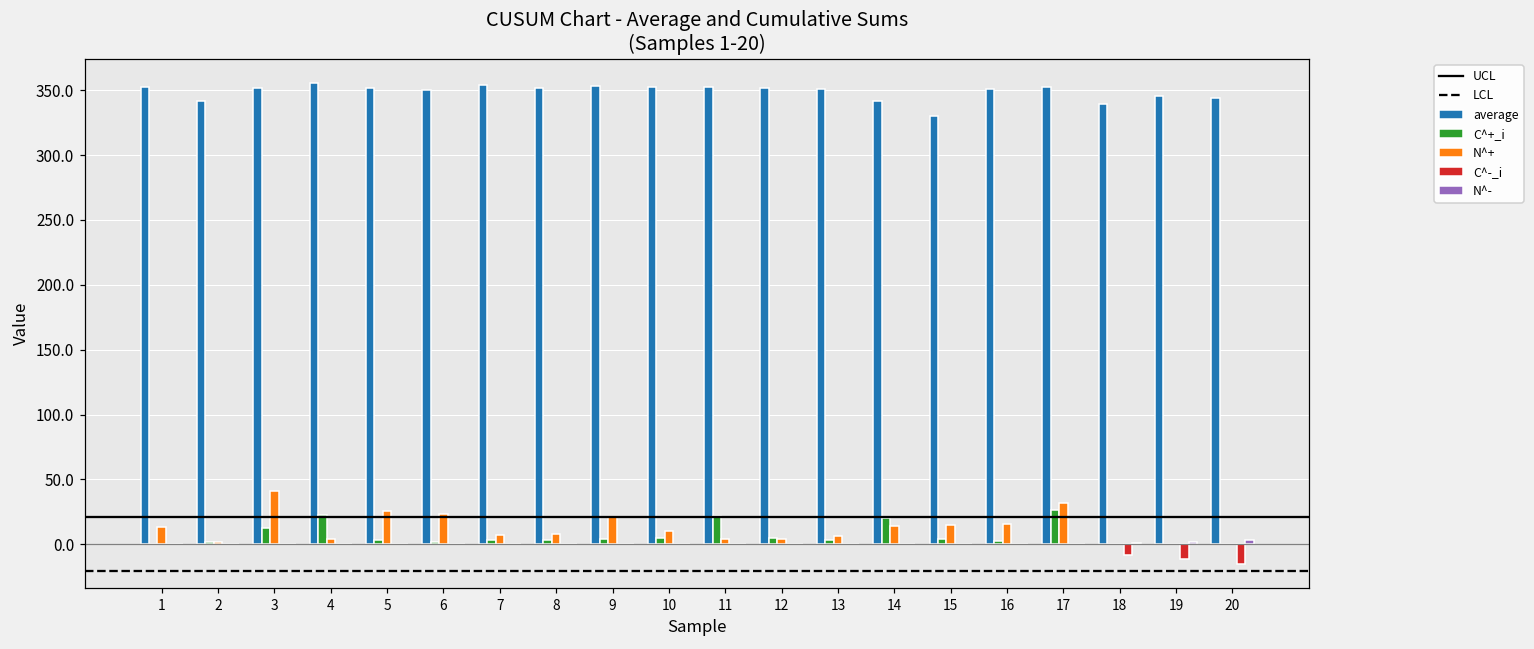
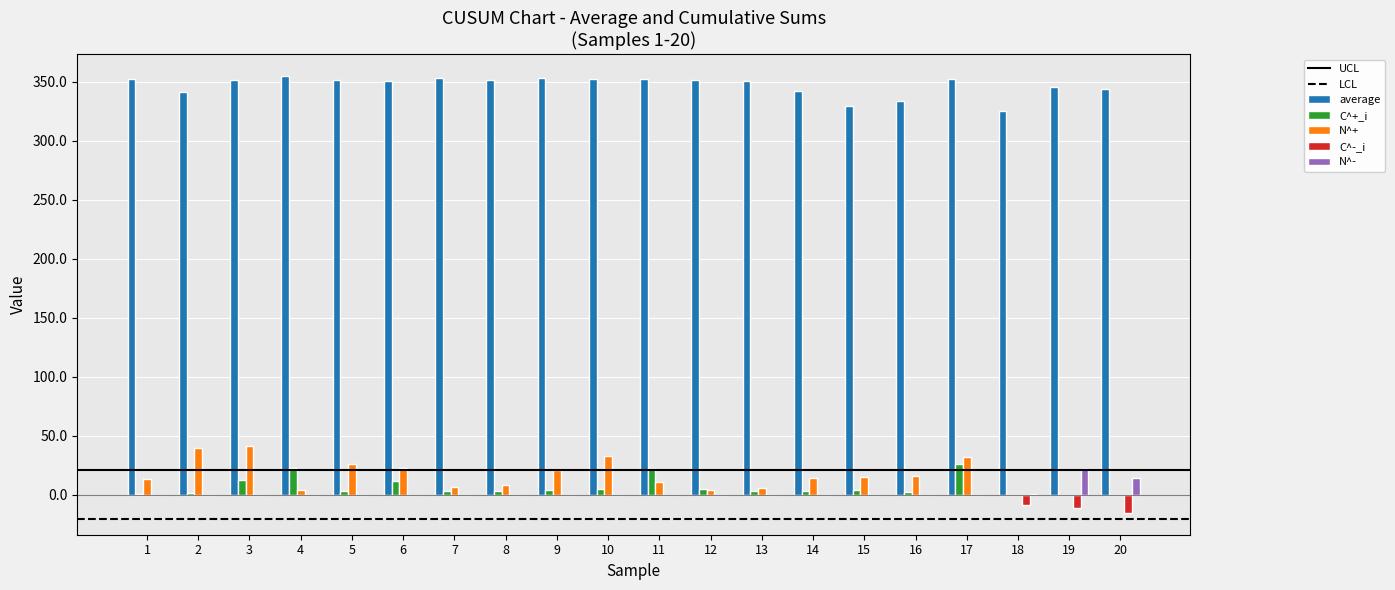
  {
    "average": {
      "1": 352,
      "2": 341,
      "3": 352,
      "4": 355,
      "5": 351,
      "6": 350,
      "7": 354,
      "8": 352,
      "9": 353,
      "10": 353,
      "11": 352,
      "12": 352,
      "13": 351,
      "14": 342,
      "15": 330,
-     "16": 351,
+     "16": 334,
      "17": 353,
-     "18": 339,
+     "18": 325,
      "19": 345,
      "20": 344
    },
    "C^+_i": {
      "3": 13,
      "4": 23,
      "5": 4,
-     "6": 2,
+     "6": 12,
      "7": 3,
      "8": 3,
      "9": 4,
      "10": 5,
      "11": 22,
      "12": 5,
      "13": 4,
-     "14": 20,
+     "14": 3,
      "15": 4,
      "16": 3,
      "17": 26,
      "18": 0,
      "19": 0,
      "20": 0
    },
    "N^+": {
      "1": 13,
-     "2": 2,
+     "2": 40,
      "3": 41,
      "4": 4,
      "5": 26,
      "6": 23,
      "7": 7,
      "8": 8,
      "9": 21,
-     "10": 10,
-     "11": 4,
+     "10": 33,
+     "11": 11,
      "12": 4,
      "13": 6,
      "14": 14,
      "15": 15,
      "16": 16,
      "17": 32,
      "18": 0,
      "19": 0,
      "20": 0
    },
    "C^-_i": {
      "1": 0,
      "2": 0,
      "3": 0,
      "4": 0,
      "5": 0,
      "6": 0,
      "7": 0,
      "8": 0,
      "9": 0,
      "10": 0,
      "11": 0,
      "12": 0,
      "13": 0,
      "14": 0,
      "15": 0,
      "16": 0,
      "17": 0,
      "18": -9,
      "19": -11,
      "20": -15
    },
    "N^-": {
      "1": 0,
      "2": 0,
      "3": 0,
      "4": 0,
      "5": 0,
      "6": 0,
      "7": 0,
      "8": 0,
      "9": 0,
      "10": 0,
      "11": 0,
      "12": 0,
      "13": 0,
      "14": 0,
      "15": 0,
      "16": 0,
      "17": 0,
-     "19": 2,
-     "20": 3
+     "19": 22,
+     "20": 14
    }
  }
